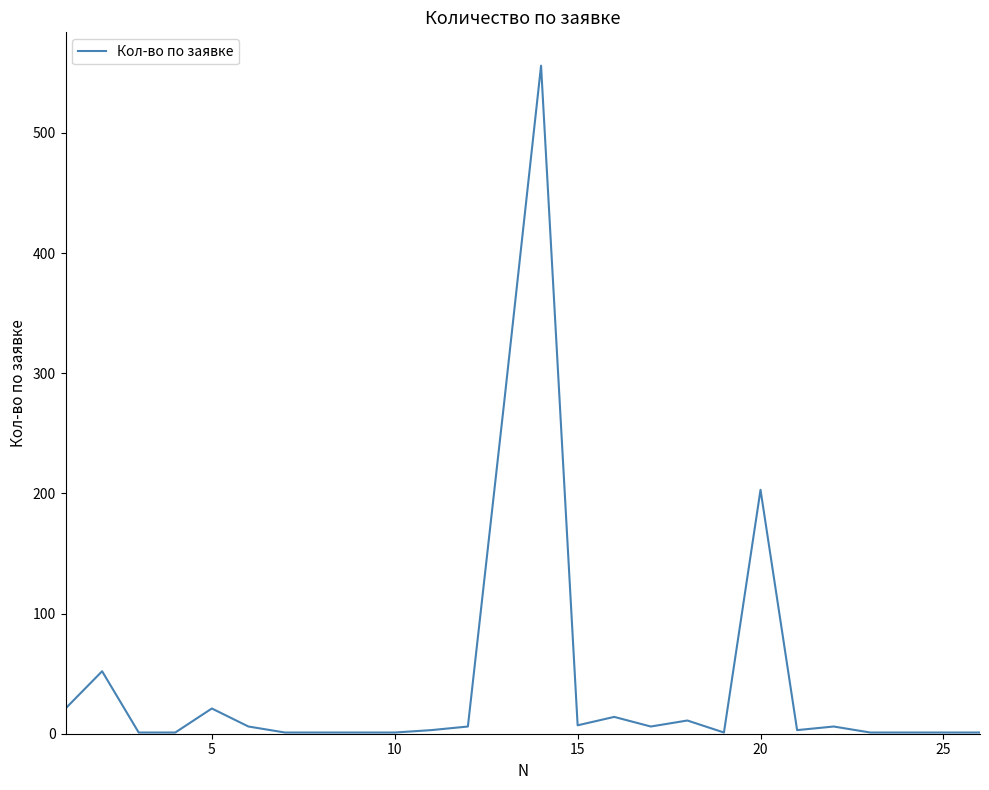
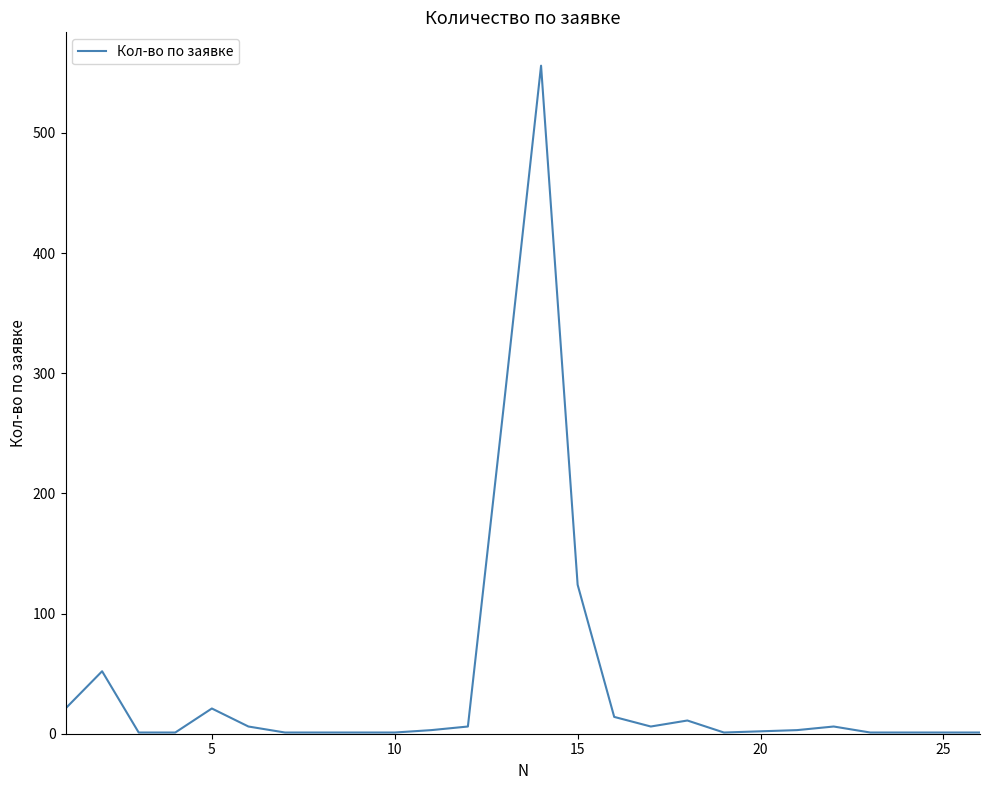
  {
    "5": 21,
    "10": 1,
-   "15": 7,
-   "20": 203,
+   "15": 124,
+   "20": 2,
    "25": 1
  }
